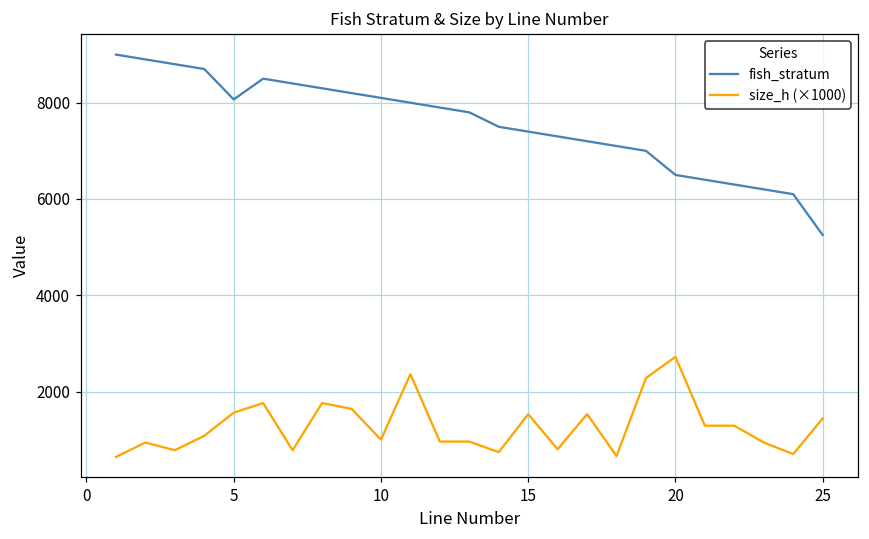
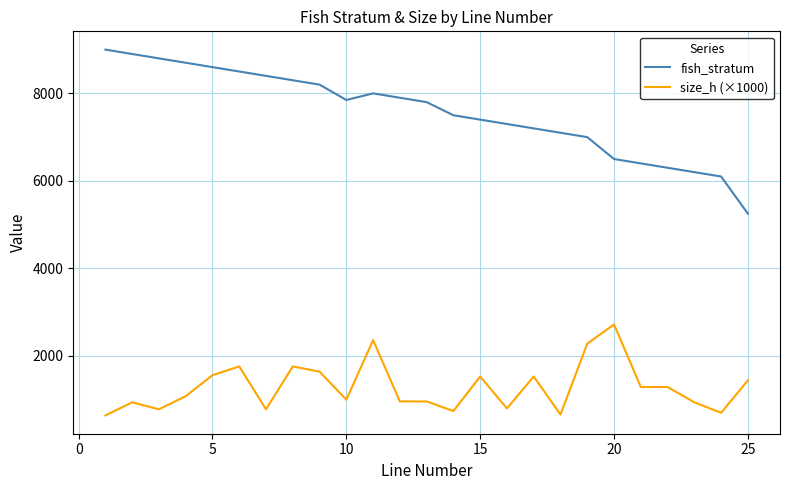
  {
    "fish_stratum": {
-     "5": 8100,
-     "10": 8100,
+     "5": 8600,
+     "10": 7800,
      "15": 7400,
      "20": 6500,
      "25": 5300
    },
    "size_h (×1000)": {
      "5": 1600,
      "10": 1000,
      "15": 1500,
      "20": 2700,
      "25": 1400
    }
  }
